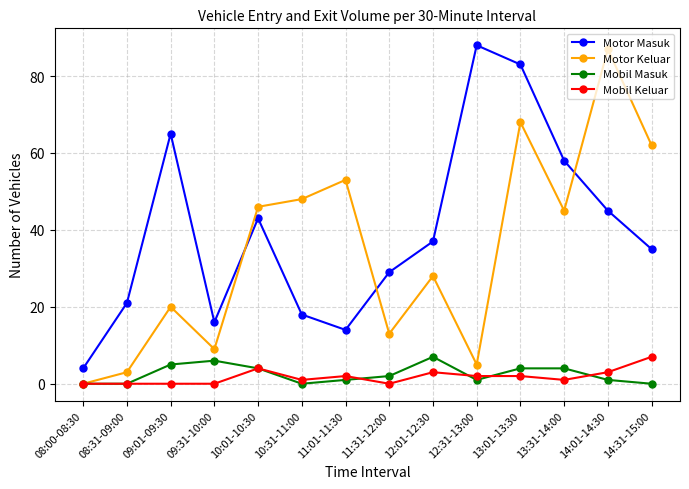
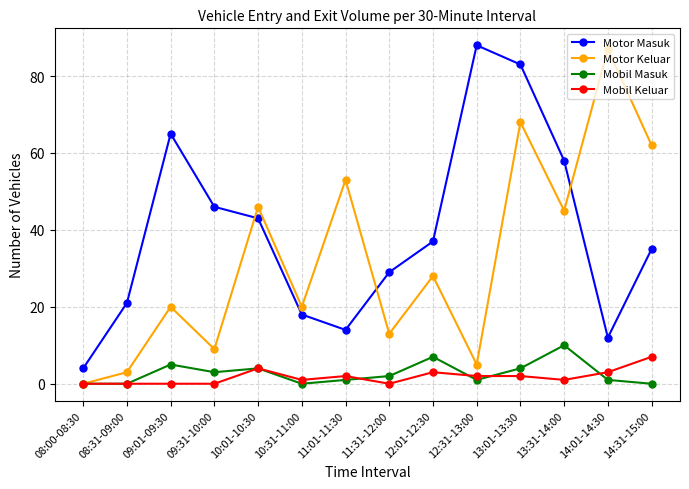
  {
    "Motor Masuk": {
      "08:00-08:30": 4,
      "08:31-09:00": 21,
      "09:01-09:30": 65,
-     "09:31-10:00": 16,
+     "09:31-10:00": 46,
      "10:01-10:30": 43,
      "10:31-11:00": 18,
      "11:01-11:30": 14,
      "11:31-12:00": 29,
      "12:01-12:30": 37,
      "12:31-13:00": 88,
      "13:01-13:30": 83,
      "13:31-14:00": 58,
-     "14:01-14:30": 45,
+     "14:01-14:30": 12,
      "14:31-15:00": 35
    },
    "Motor Keluar": {
      "08:31-09:00": 3,
      "09:01-09:30": 20,
      "09:31-10:00": 9,
      "10:01-10:30": 46,
-     "10:31-11:00": 48,
+     "10:31-11:00": 20,
      "11:01-11:30": 53,
      "11:31-12:00": 13,
      "12:01-12:30": 28,
      "12:31-13:00": 5,
      "13:01-13:30": 68,
      "13:31-14:00": 45,
      "14:31-15:00": 62
    },
    "Mobil Masuk": {
      "09:01-09:30": 5,
-     "09:31-10:00": 6,
+     "09:31-10:00": 3,
      "10:31-11:00": 0,
      "11:01-11:30": 1,
      "11:31-12:00": 2,
      "12:01-12:30": 7,
      "12:31-13:00": 1,
      "13:01-13:30": 4,
-     "13:31-14:00": 4,
+     "13:31-14:00": 10,
      "14:01-14:30": 1,
      "14:31-15:00": 0
    },
    "Mobil Keluar": {
      "09:01-09:30": 0,
      "09:31-10:00": 0,
      "10:31-11:00": 1,
      "11:01-11:30": 2,
      "11:31-12:00": 0,
      "12:01-12:30": 3,
      "12:31-13:00": 2,
      "13:01-13:30": 2,
      "13:31-14:00": 1,
      "14:01-14:30": 3,
      "14:31-15:00": 7
    }
  }
